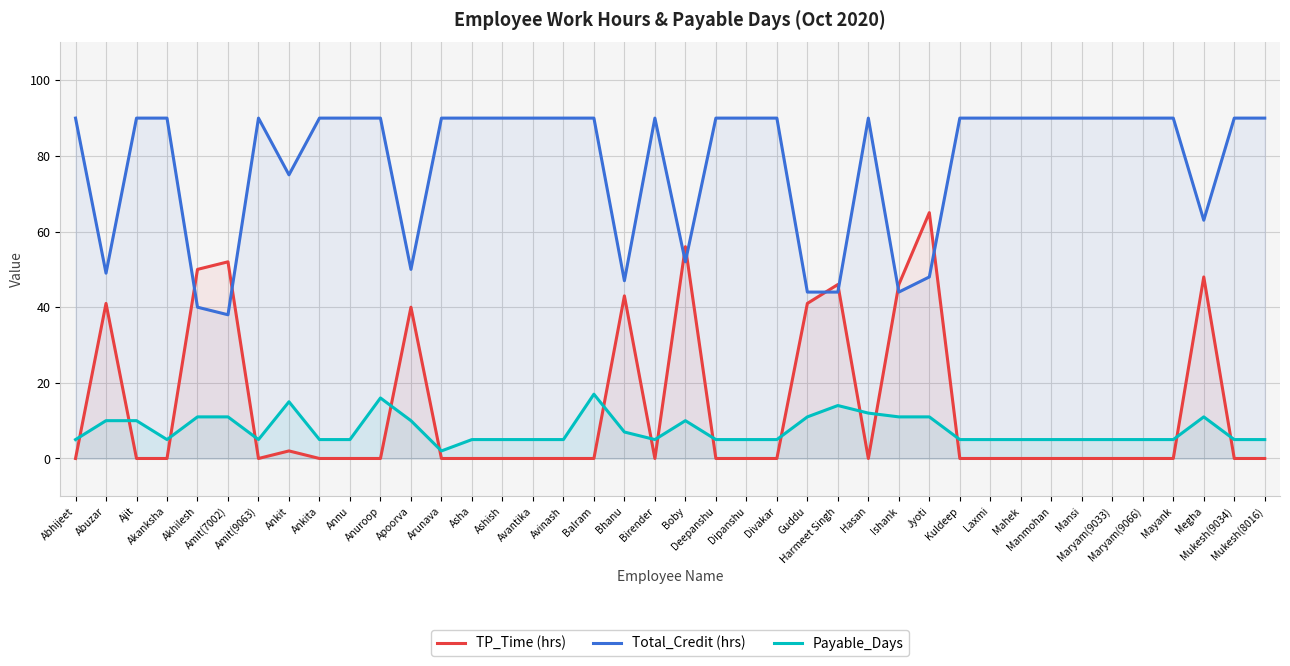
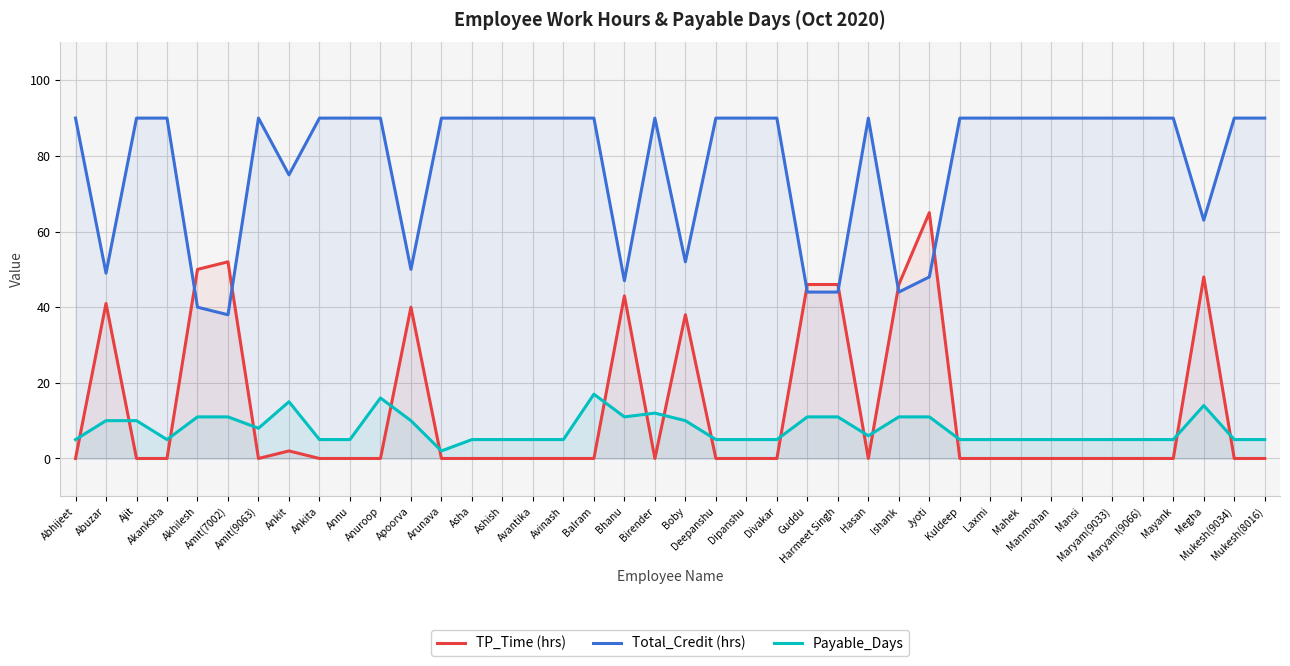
  {
    "TP_Time (hrs)": {
      "Abhijeet": 0,
      "Abuzar": 41,
      "Ajit": 0,
      "Akanksha": 0,
      "Akhilesh": 50,
      "Amit(7002)": 52,
      "Amit(9063)": 0,
      "Ankit": 2,
      "Ankita": 0,
      "Annu": 0,
      "Anuroop": 0,
      "Apoorva": 40,
      "Arunava": 0,
      "Asha": 0,
      "Ashish": 0,
      "Avantika": 0,
      "Avinash": 0,
      "Balram": 0,
      "Bhanu": 43,
      "Birender": 0,
-     "Boby": 56,
+     "Boby": 38,
      "Deepanshu": 0,
      "Dipanshu": 0,
      "Divakar": 0,
-     "Guddu": 41,
+     "Guddu": 46,
      "Harmeet Singh": 46,
      "Hasan": 0,
      "Ishank": 46,
      "Jyoti": 65,
      "Kuldeep": 0,
      "Laxmi": 0,
      "Mahek": 0,
      "Manmohan": 0,
      "Mansi": 0,
      "Maryam(9033)": 0,
      "Maryam(9066)": 0,
      "Mayank": 0,
      "Megha": 48,
      "Mukesh(9034)": 0,
      "Mukesh(8016)": 0
    },
    "Total_Credit (hrs)": {
      "Abhijeet": 90,
      "Abuzar": 49,
      "Ajit": 90,
      "Akanksha": 90,
      "Akhilesh": 40,
      "Amit(7002)": 38,
      "Amit(9063)": 90,
      "Ankit": 75,
      "Ankita": 90,
      "Annu": 90,
      "Anuroop": 90,
      "Apoorva": 50,
      "Arunava": 90,
      "Asha": 90,
      "Ashish": 90,
      "Avantika": 90,
      "Avinash": 90,
      "Balram": 90,
      "Bhanu": 47,
      "Birender": 90,
      "Boby": 52,
      "Deepanshu": 90,
      "Dipanshu": 90,
      "Divakar": 90,
      "Guddu": 44,
      "Harmeet Singh": 44,
      "Hasan": 90,
      "Ishank": 44,
      "Jyoti": 48,
      "Kuldeep": 90,
      "Laxmi": 90,
      "Mahek": 90,
      "Manmohan": 90,
      "Mansi": 90,
      "Maryam(9033)": 90,
      "Maryam(9066)": 90,
      "Mayank": 90,
      "Megha": 63,
      "Mukesh(9034)": 90,
      "Mukesh(8016)": 90
    },
    "Payable_Days": {
      "Abhijeet": 5,
      "Abuzar": 10,
      "Ajit": 10,
      "Akanksha": 5,
      "Akhilesh": 11,
      "Amit(7002)": 11,
-     "Amit(9063)": 5,
+     "Amit(9063)": 8,
      "Ankit": 15,
      "Ankita": 5,
      "Annu": 5,
      "Anuroop": 16,
      "Apoorva": 10,
      "Arunava": 2,
      "Asha": 5,
      "Ashish": 5,
      "Avantika": 5,
      "Avinash": 5,
      "Balram": 17,
-     "Bhanu": 7,
-     "Birender": 5,
+     "Bhanu": 11,
+     "Birender": 12,
      "Boby": 10,
      "Deepanshu": 5,
      "Dipanshu": 5,
      "Divakar": 5,
      "Guddu": 11,
-     "Harmeet Singh": 14,
-     "Hasan": 12,
+     "Harmeet Singh": 11,
+     "Hasan": 6,
      "Ishank": 11,
      "Jyoti": 11,
      "Kuldeep": 5,
      "Laxmi": 5,
      "Mahek": 5,
      "Manmohan": 5,
      "Mansi": 5,
      "Maryam(9033)": 5,
      "Maryam(9066)": 5,
      "Mayank": 5,
-     "Megha": 11,
+     "Megha": 14,
      "Mukesh(9034)": 5,
      "Mukesh(8016)": 5
    }
  }
